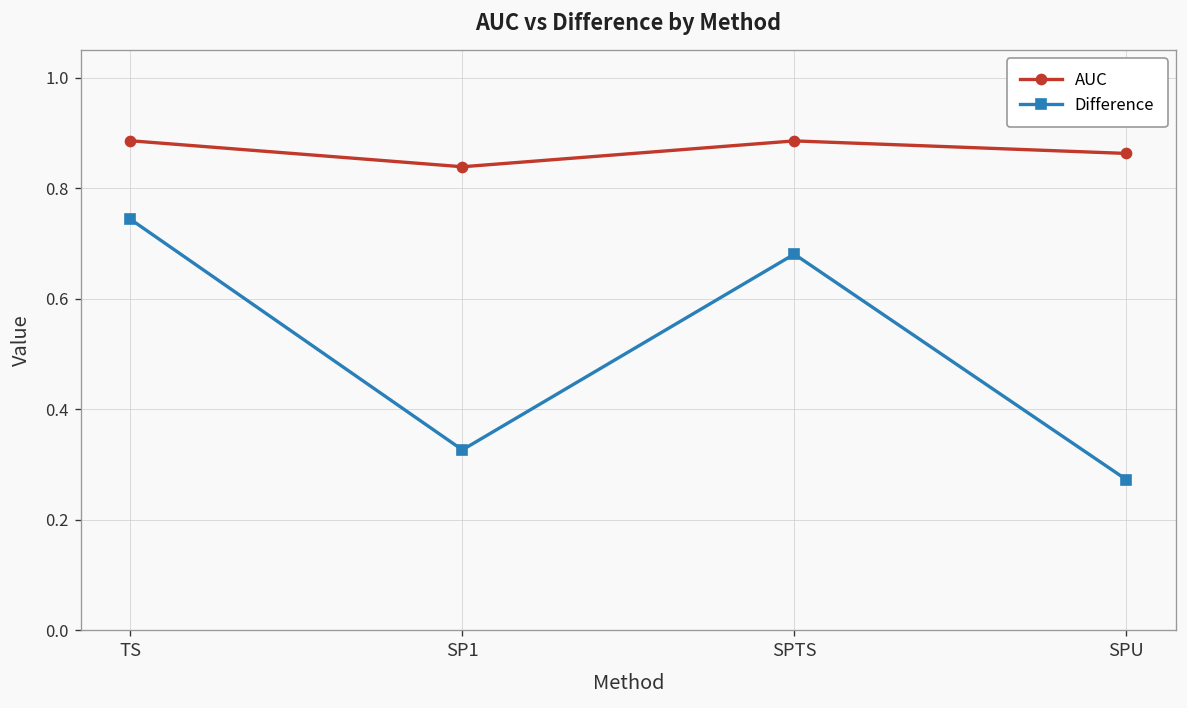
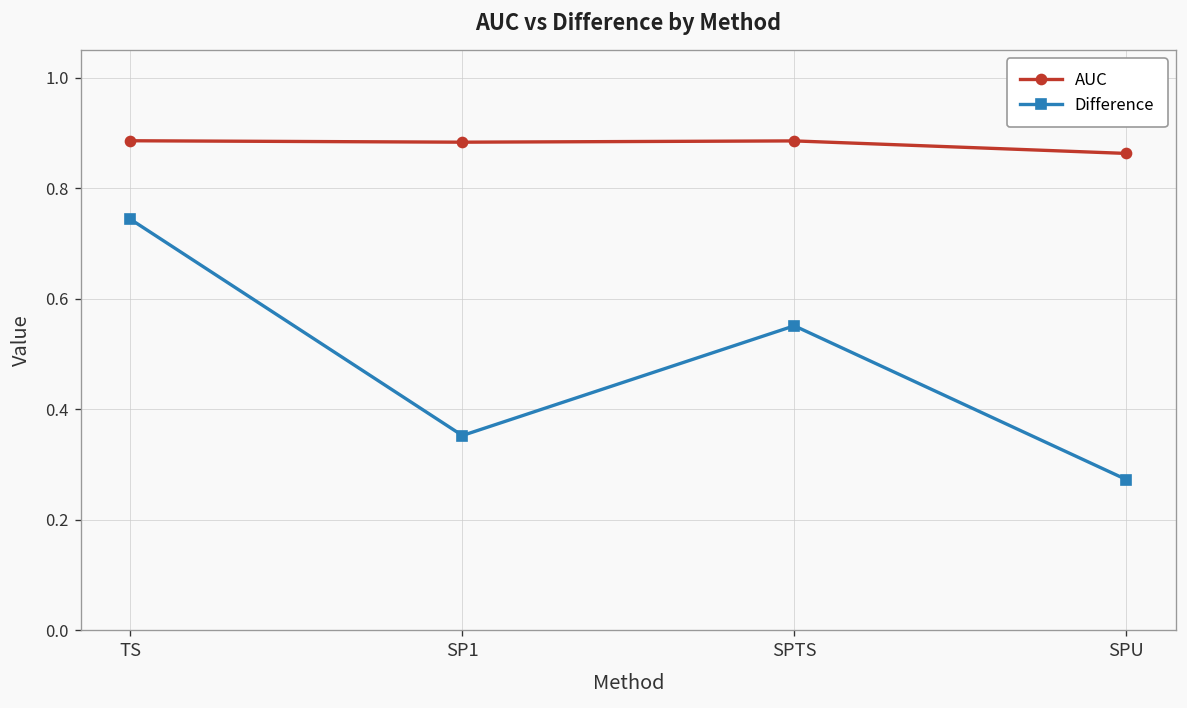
  {
    "AUC": {
      "TS": 0.89,
-     "SP1": 0.84,
+     "SP1": 0.88,
      "SPTS": 0.89,
      "SPU": 0.86
    },
    "Difference": {
      "TS": 0.74,
-     "SP1": 0.33,
-     "SPTS": 0.68,
+     "SP1": 0.35,
+     "SPTS": 0.55,
      "SPU": 0.27
    }
  }
